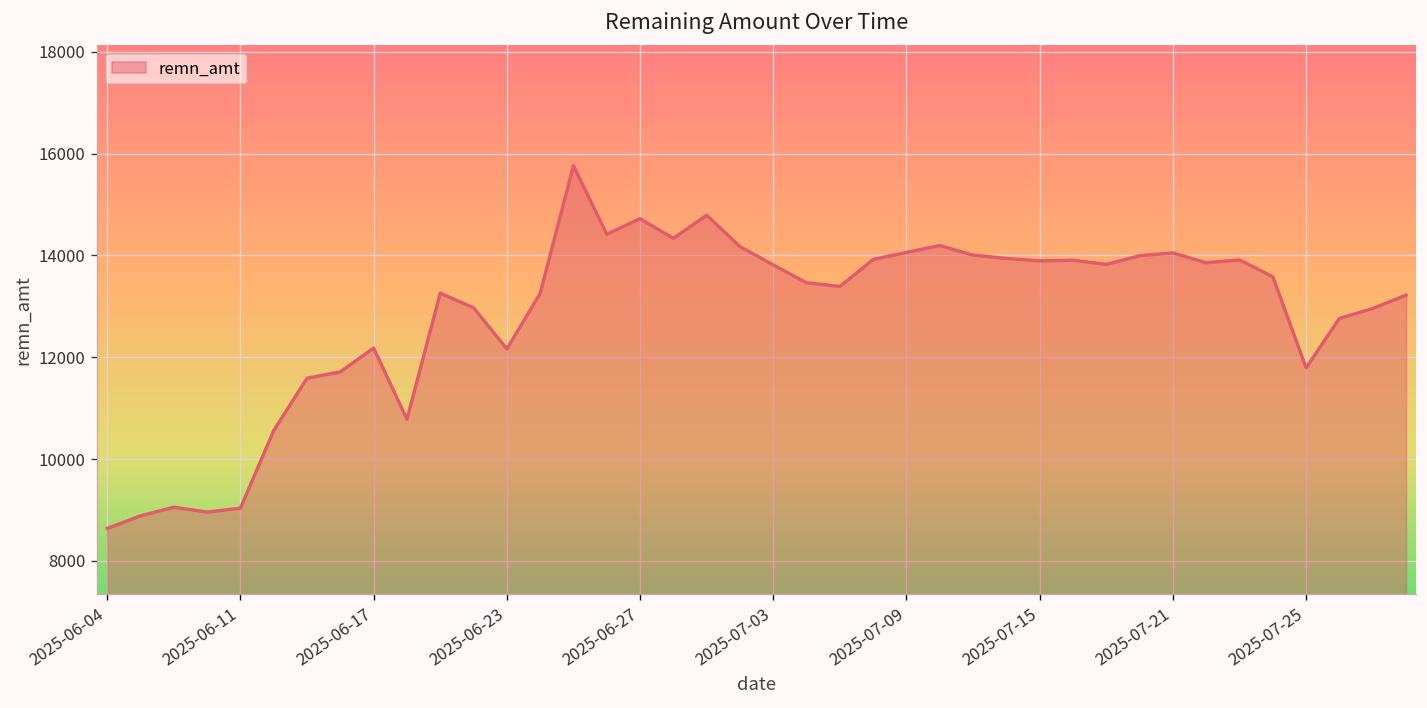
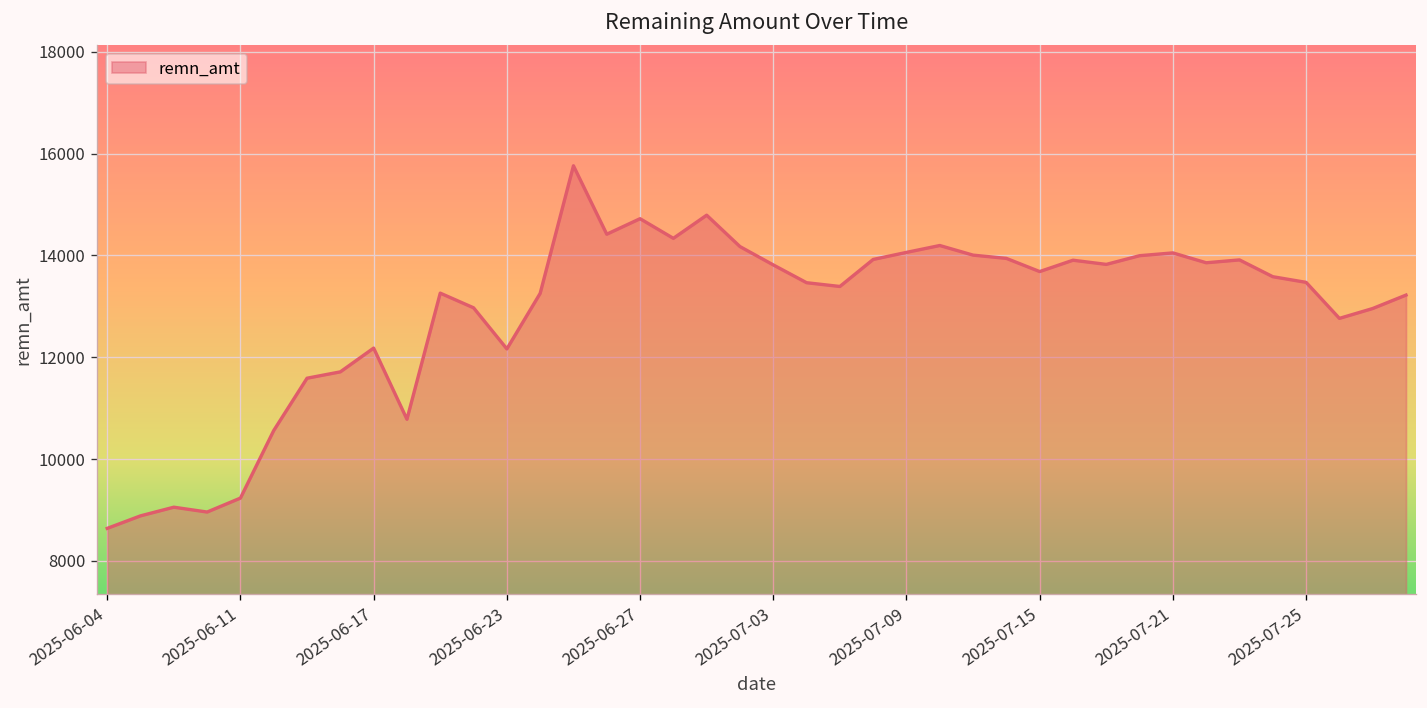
  {
    "2025-06-04": 8600,
-   "2025-06-11": 9000,
+   "2025-06-11": 9200,
    "2025-06-17": 12200,
    "2025-06-23": 12200,
    "2025-06-27": 14700,
    "2025-07-03": 13800,
    "2025-07-09": 14100,
-   "2025-07-15": 13900,
+   "2025-07-15": 13700,
    "2025-07-21": 14100,
-   "2025-07-25": 11800
+   "2025-07-25": 13500
  }
